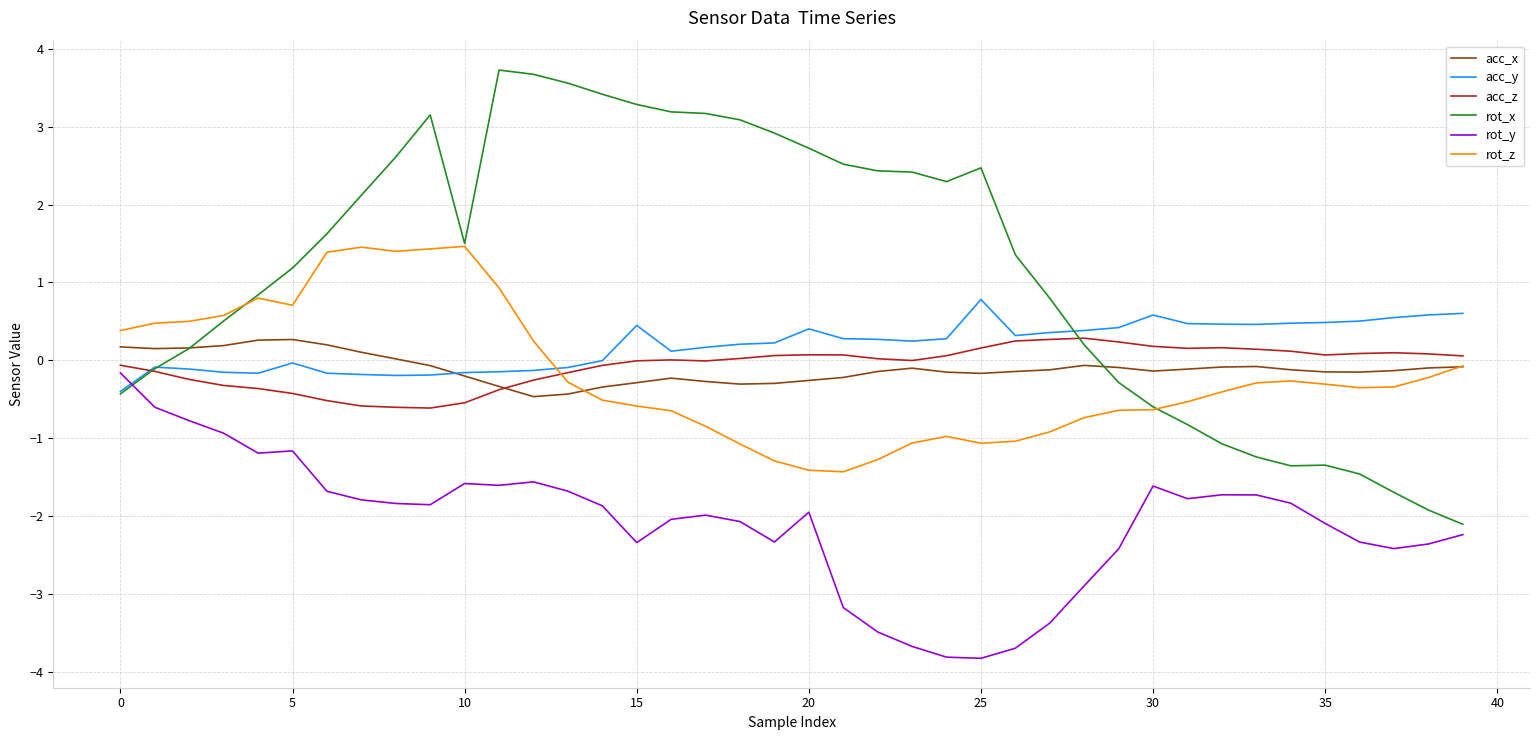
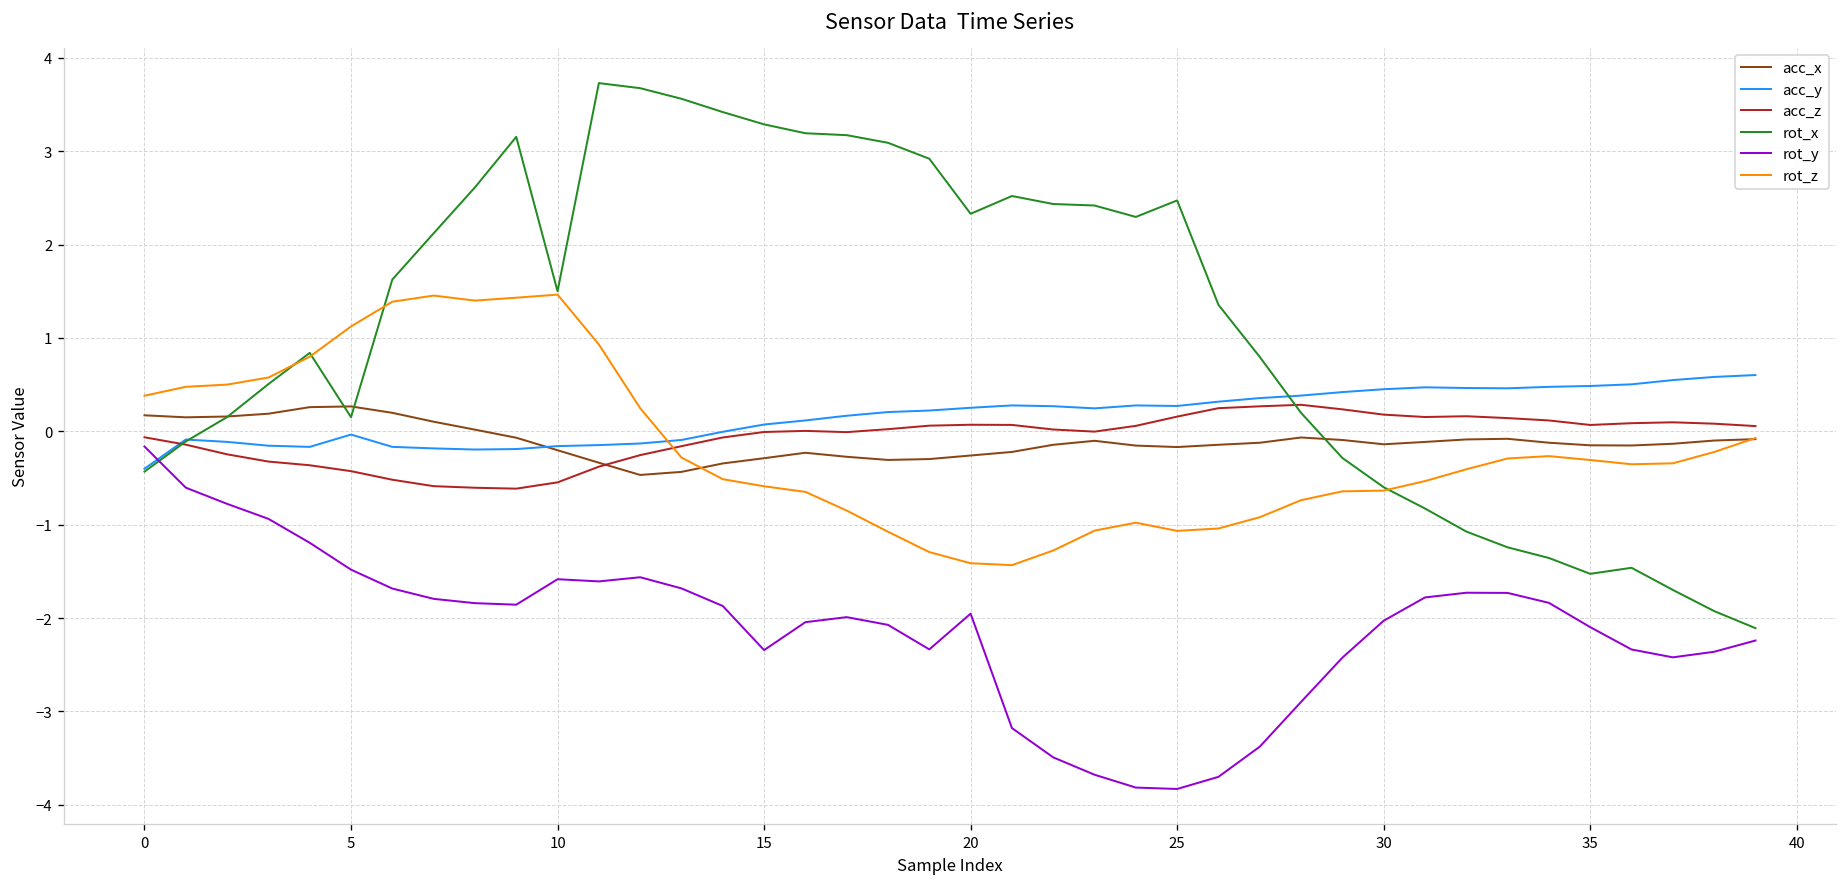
  {
    "acc_y": {
      "5": 0.0,
      "10": -0.2,
-     "15": 0.4,
-     "20": 0.4,
-     "25": 0.8,
-     "30": 0.6,
+     "15": 0.1,
+     "20": 0.3,
+     "25": 0.3,
+     "30": 0.5,
      "35": 0.5
    },
    "rot_x": {
-     "5": 1.2,
+     "5": 0.2,
      "10": 1.5,
      "15": 3.3,
-     "20": 2.7,
+     "20": 2.3,
      "25": 2.5,
      "30": -0.6,
-     "35": -1.3
+     "35": -1.5
    },
    "rot_y": {
      "0": -0.2,
-     "5": -1.2,
+     "5": -1.5,
      "10": -1.6,
      "15": -2.3,
      "20": -2.0,
      "25": -3.8,
-     "30": -1.6,
+     "30": -2.0,
      "35": -2.1
    },
    "rot_z": {
      "0": 0.4,
-     "5": 0.7,
+     "5": 1.1,
      "10": 1.5,
      "15": -0.6,
      "20": -1.4,
      "25": -1.1,
      "30": -0.6,
      "35": -0.3
    }
  }
